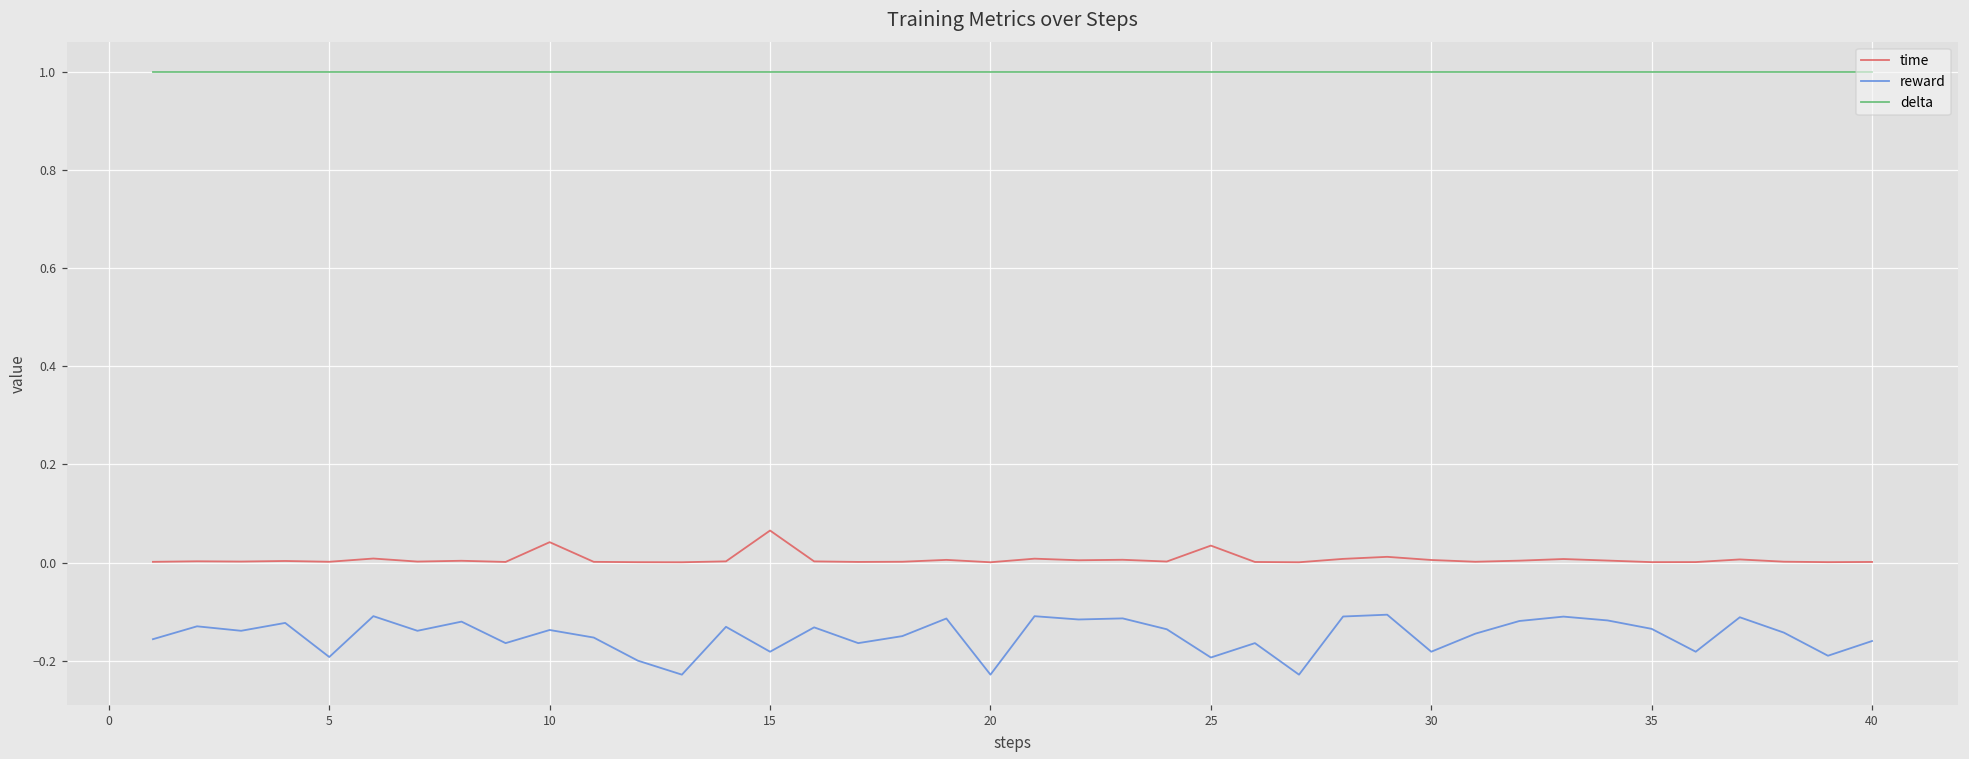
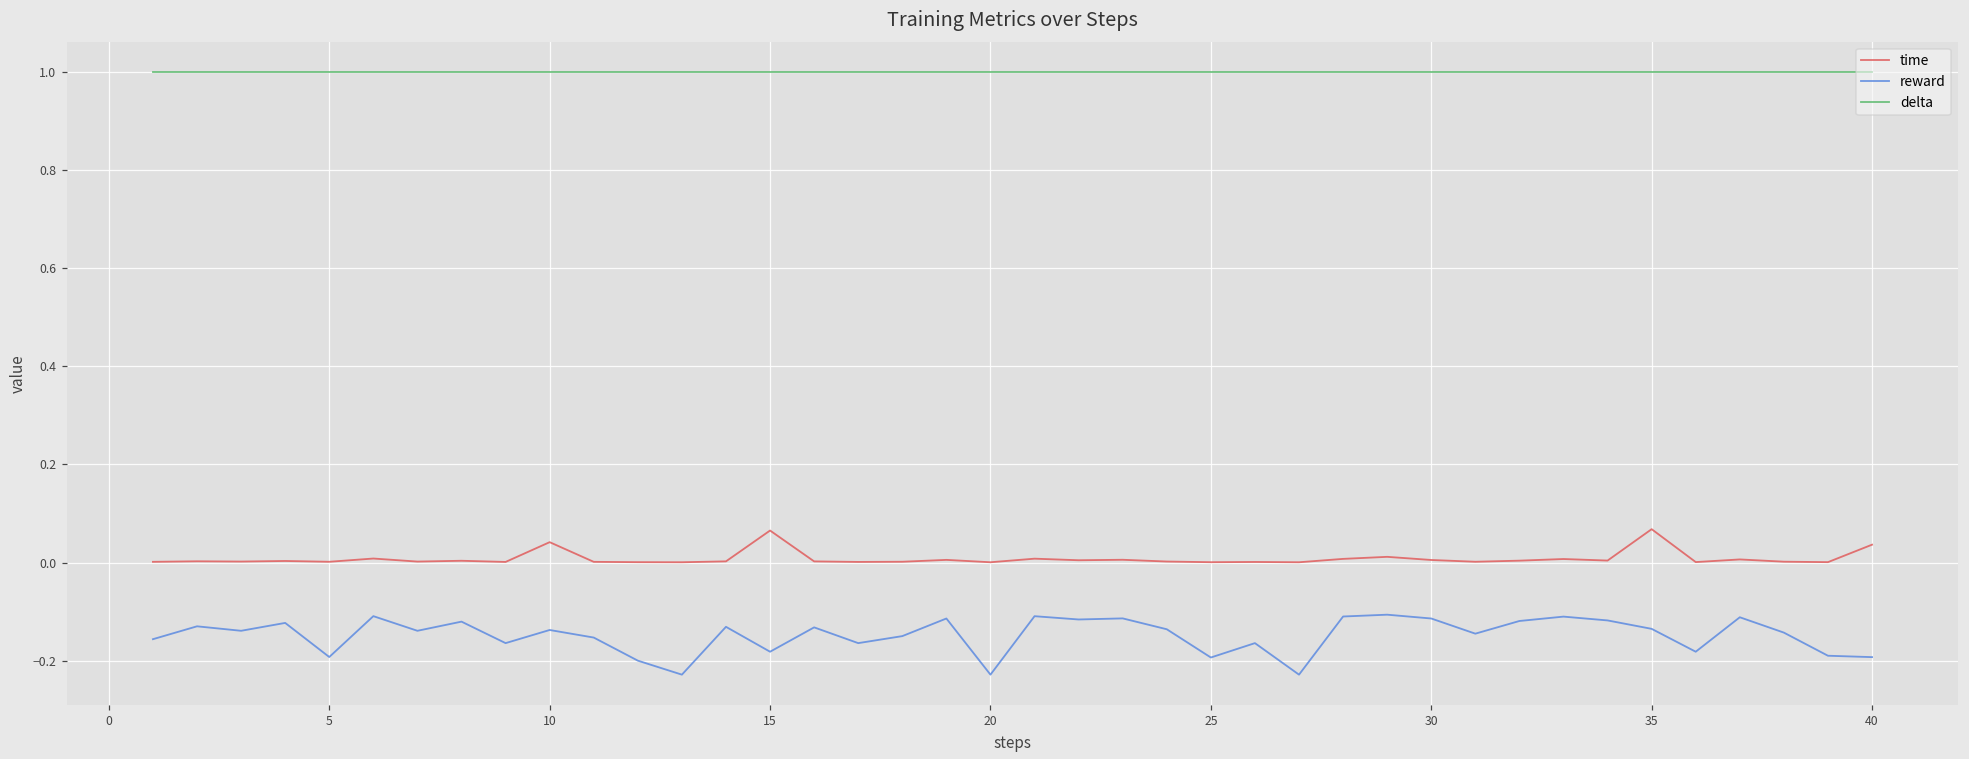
  {
    "time": {
      "5": 0.00,
      "10": 0.04,
      "15": 0.07,
      "20": 0.00,
-     "25": 0.03,
+     "25": 0.00,
      "30": 0.01,
-     "35": 0.00,
-     "40": 0.00
+     "35": 0.07,
+     "40": 0.04
    },
    "reward": {
      "5": -0.19,
      "10": -0.14,
      "15": -0.18,
      "20": -0.23,
      "25": -0.19,
-     "30": -0.18,
+     "30": -0.11,
      "35": -0.14,
-     "40": -0.16
+     "40": -0.19
    },
    "delta": {
      "5": 1.00,
      "10": 1.00,
      "15": 1.00,
      "20": 1.00,
      "25": 1.00,
      "30": 1.00,
      "35": 1.00
    }
  }
